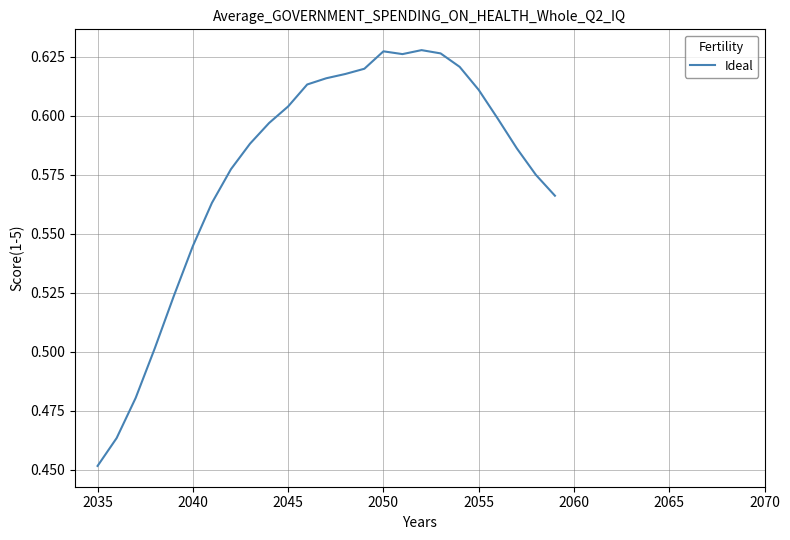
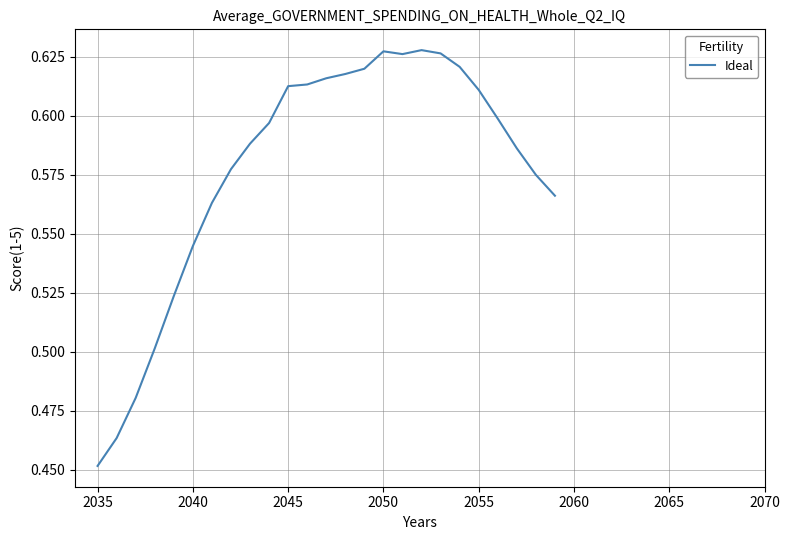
  {
    "2035": 0.452,
    "2040": 0.545,
-   "2045": 0.604,
+   "2045": 0.612,
    "2050": 0.627,
    "2055": 0.611
  }
